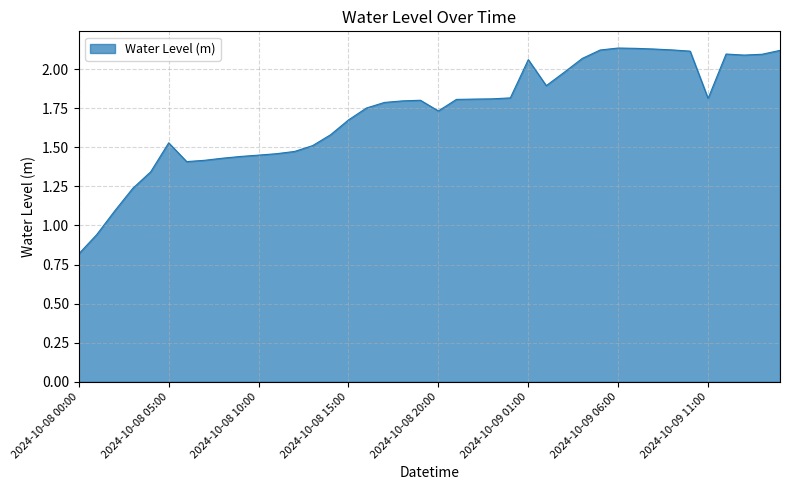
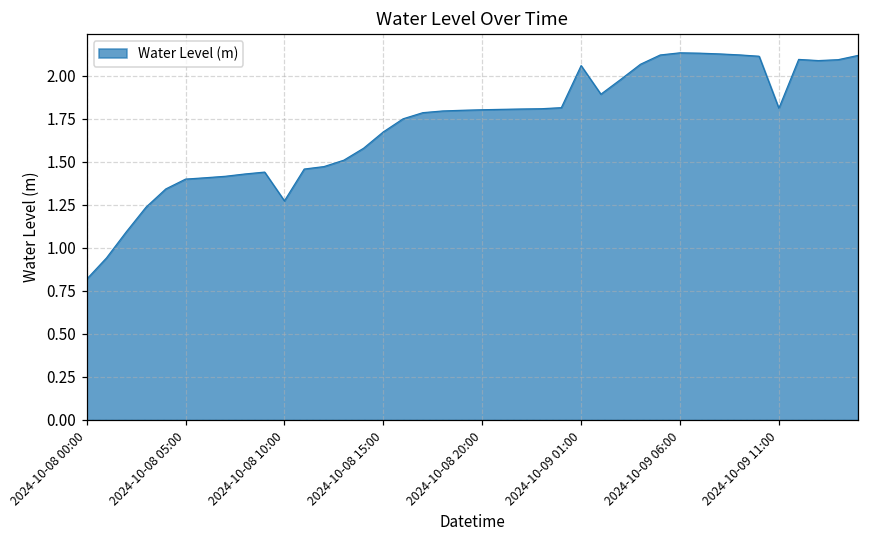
  {
    "2024-10-08 00:00": 0.82,
-   "2024-10-08 05:00": 1.53,
-   "2024-10-08 10:00": 1.45,
+   "2024-10-08 05:00": 1.40,
+   "2024-10-08 10:00": 1.27,
    "2024-10-08 15:00": 1.67,
-   "2024-10-08 20:00": 1.73,
+   "2024-10-08 20:00": 1.80,
    "2024-10-09 01:00": 2.06,
    "2024-10-09 06:00": 2.13,
    "2024-10-09 11:00": 1.81
  }
